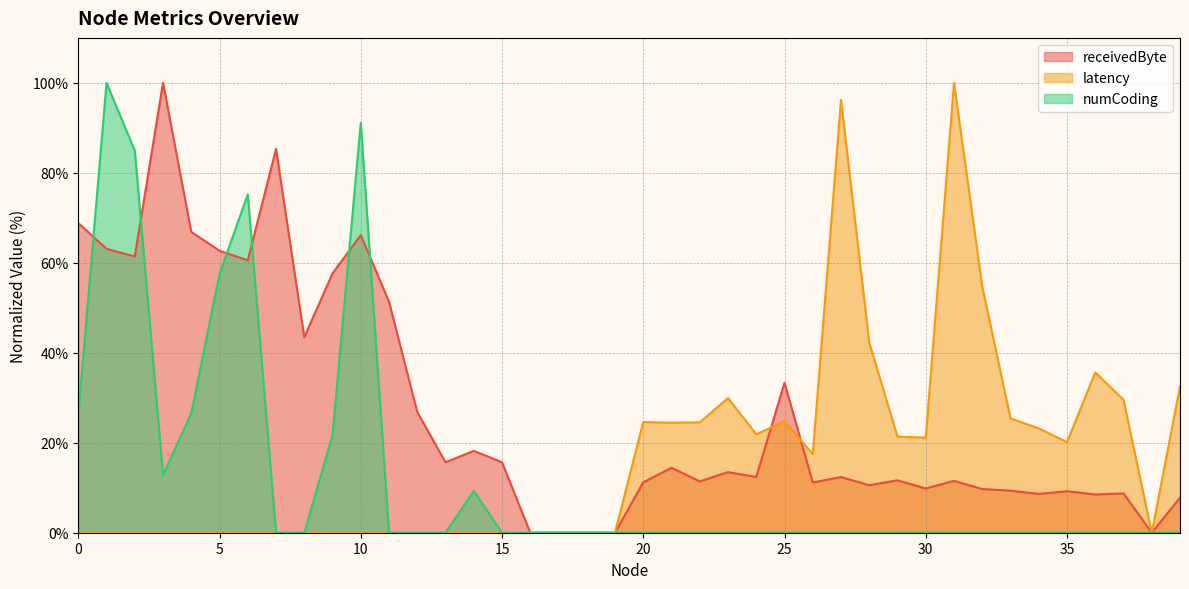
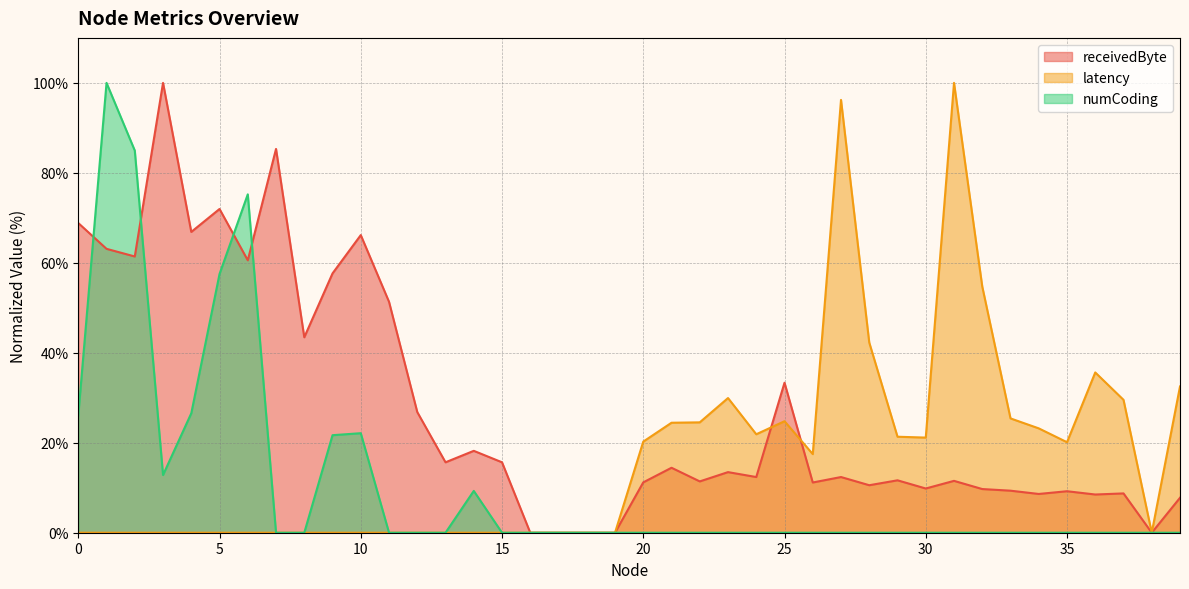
  {
    "receivedByte": {
      "0": "69%",
-     "5": "63%",
+     "5": "72%",
      "10": "66%",
      "15": "16%",
      "20": "11%",
      "25": "33%",
      "30": "10%",
      "35": "9%"
    },
    "latency": {
      "0": "0%",
      "5": "0%",
      "10": "0%",
-     "20": "25%",
+     "20": "20%",
      "25": "25%",
      "30": "21%",
      "35": "20%"
    },
    "numCoding": {
      "0": "26%",
      "5": "58%",
-     "10": "91%",
+     "10": "22%",
      "20": "0%",
      "25": "0%",
      "30": "0%",
      "35": "0%"
    }
  }
